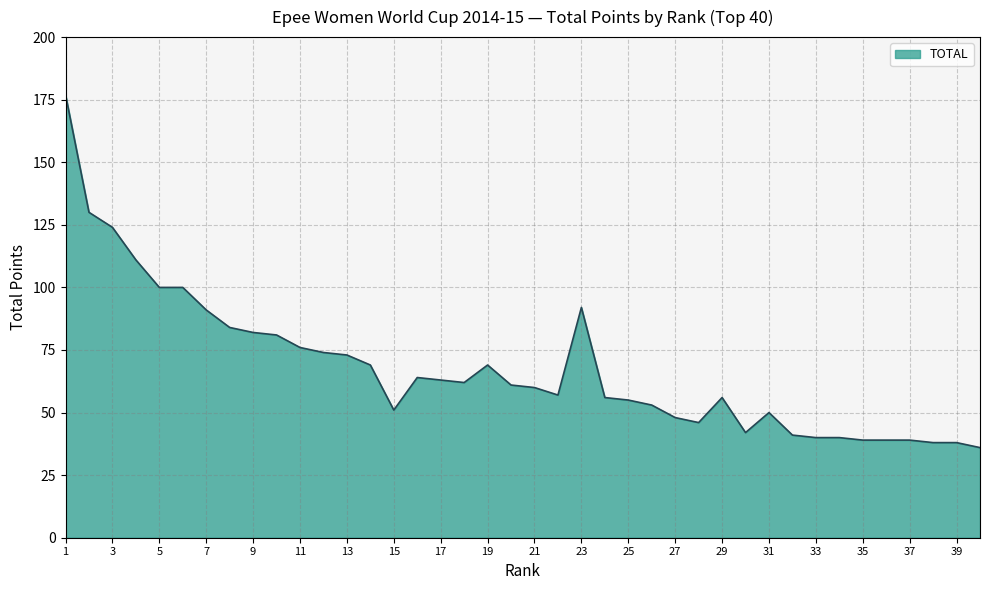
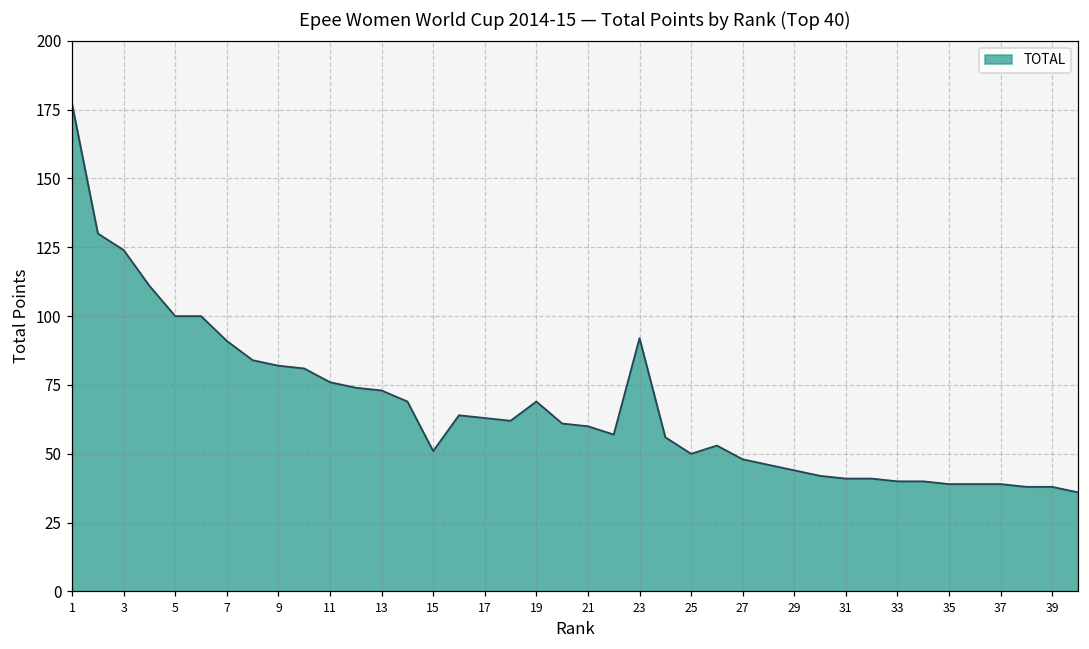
  {
    "1": 177,
    "3": 124,
    "5": 100,
    "7": 91,
    "9": 82,
    "11": 76,
    "13": 73,
    "15": 51,
    "17": 63,
    "19": 69,
    "21": 60,
    "23": 92,
-   "25": 55,
+   "25": 50,
    "27": 48,
-   "29": 56,
-   "31": 50,
+   "29": 44,
+   "31": 41,
    "33": 40,
    "35": 39,
    "37": 39,
    "39": 38
  }
